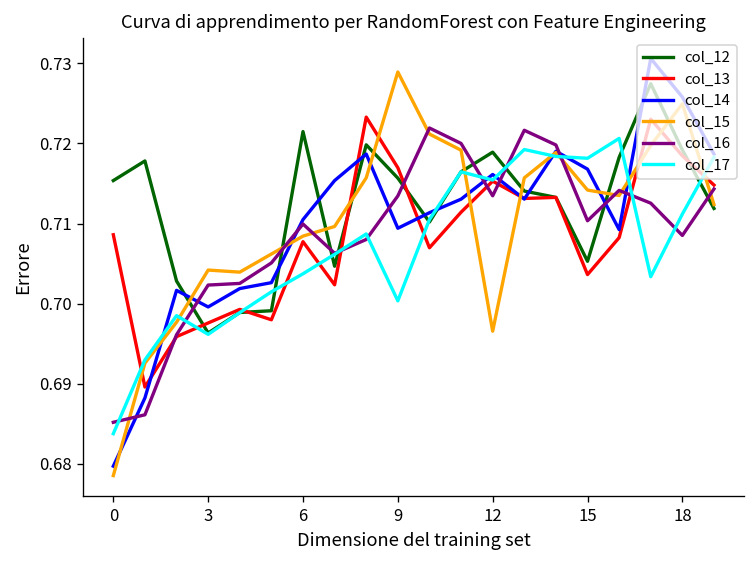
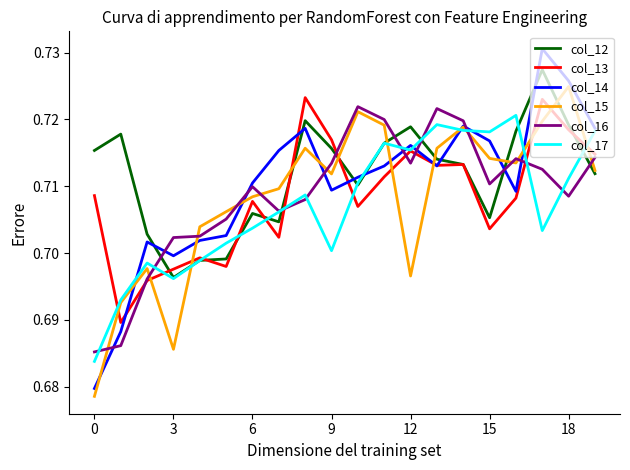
  {
    "col_12": {
      "0": 0.715,
-     "6": 0.721,
+     "6": 0.706,
      "9": 0.716,
      "12": 0.719,
      "15": 0.705
    },
    "col_13": {
      "0": 0.709,
      "3": 0.698,
      "6": 0.708,
      "9": 0.717,
      "15": 0.704
    },
    "col_14": {
      "0": 0.680,
      "3": 0.700,
      "6": 0.710,
      "9": 0.709,
      "12": 0.716,
      "15": 0.717
    },
    "col_15": {
      "0": 0.679,
-     "3": 0.704,
+     "3": 0.686,
      "6": 0.708,
-     "9": 0.729,
+     "9": 0.712,
      "12": 0.697,
      "15": 0.714
    },
    "col_16": {
      "0": 0.685,
      "3": 0.702,
      "6": 0.710,
      "9": 0.713,
      "12": 0.713,
      "15": 0.710,
      "18": 0.709
    },
    "col_17": {
      "0": 0.684,
      "6": 0.704,
      "9": 0.700,
      "15": 0.718,
      "18": 0.711
    }
  }
